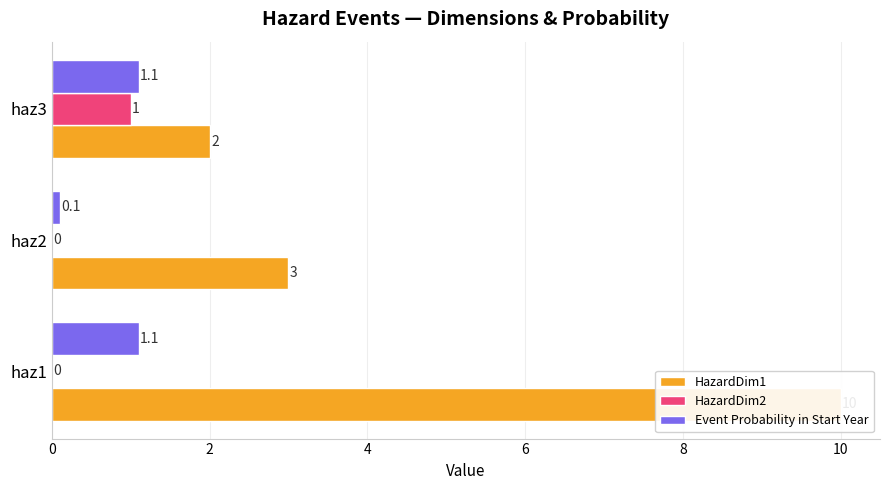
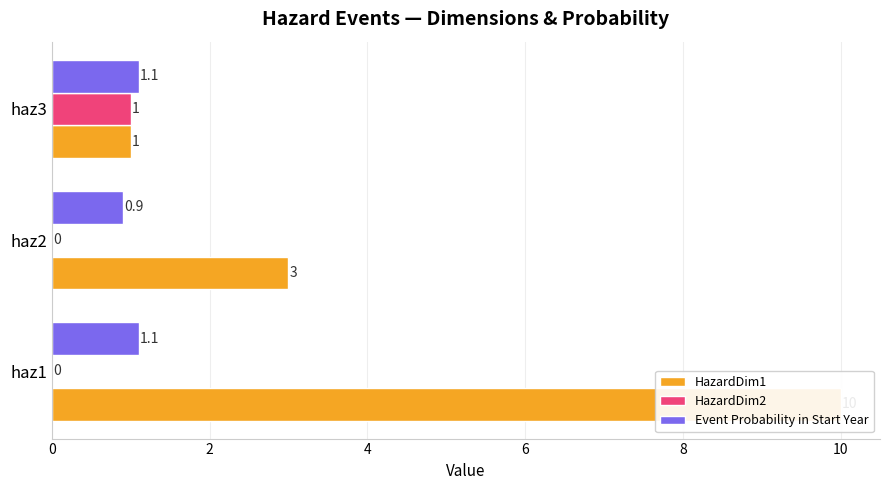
  {
    "HazardDim1": {
-     "haz3": 2,
+     "haz3": 1,
      "haz2": 3
    },
    "HazardDim2": {
      "haz3": 1,
      "haz2": 0,
      "haz1": 0
    },
    "Event Probability in Start Year": {
      "haz3": 1.1,
-     "haz2": 0.1,
+     "haz2": 0.9,
      "haz1": 1.1
    }
  }
